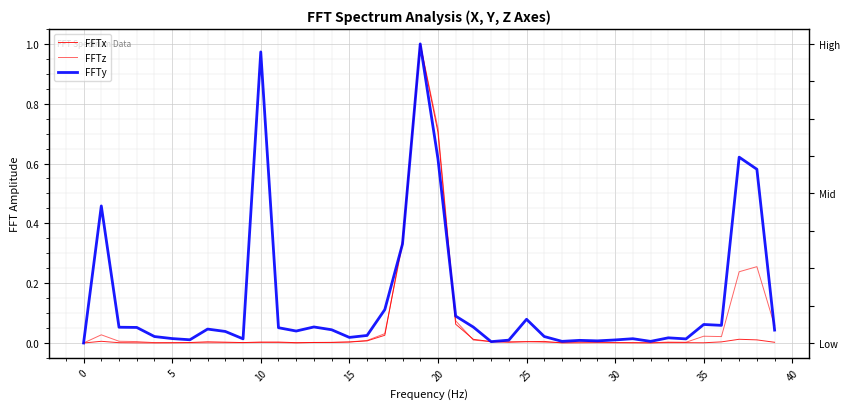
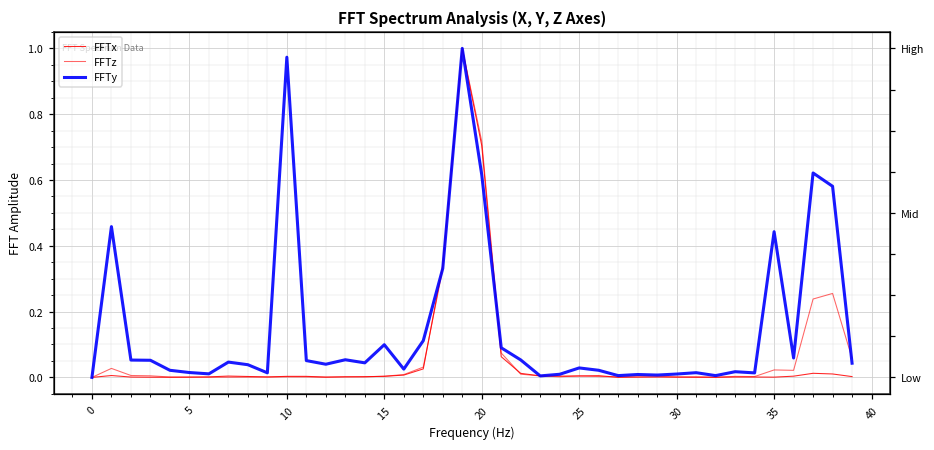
  {
    "FFTy": {
      "5": 0.01,
      "10": 0.97,
-     "15": 0.02,
+     "15": 0.10,
      "20": 0.62,
-     "25": 0.08,
+     "25": 0.03,
      "30": 0.01,
-     "35": 0.06
+     "35": 0.44
    }
  }
